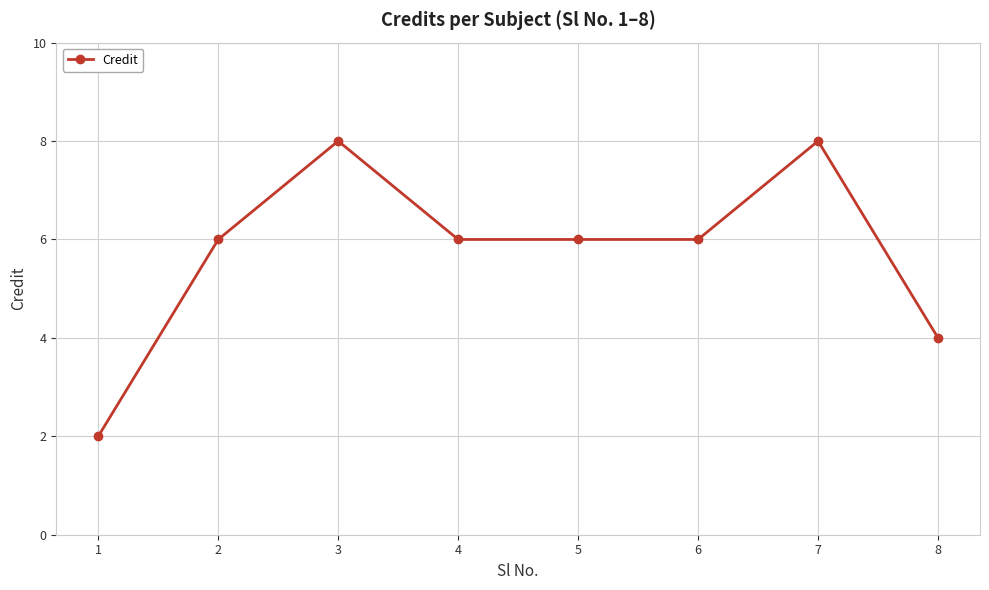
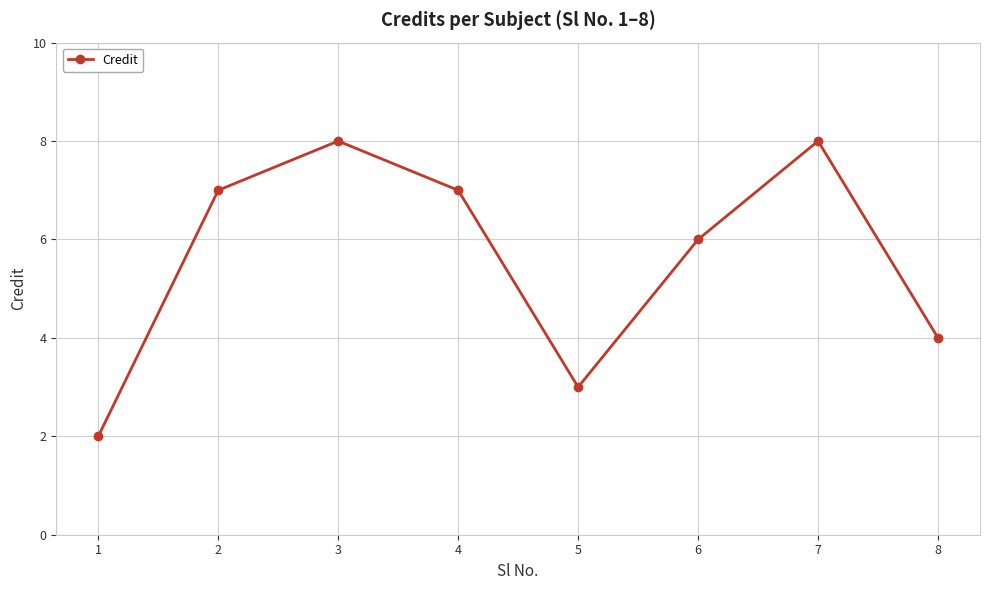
  {
    "1": 2,
-   "2": 6,
+   "2": 7,
    "3": 8,
-   "4": 6,
-   "5": 6,
+   "4": 7,
+   "5": 3,
    "6": 6,
    "7": 8,
    "8": 4
  }
